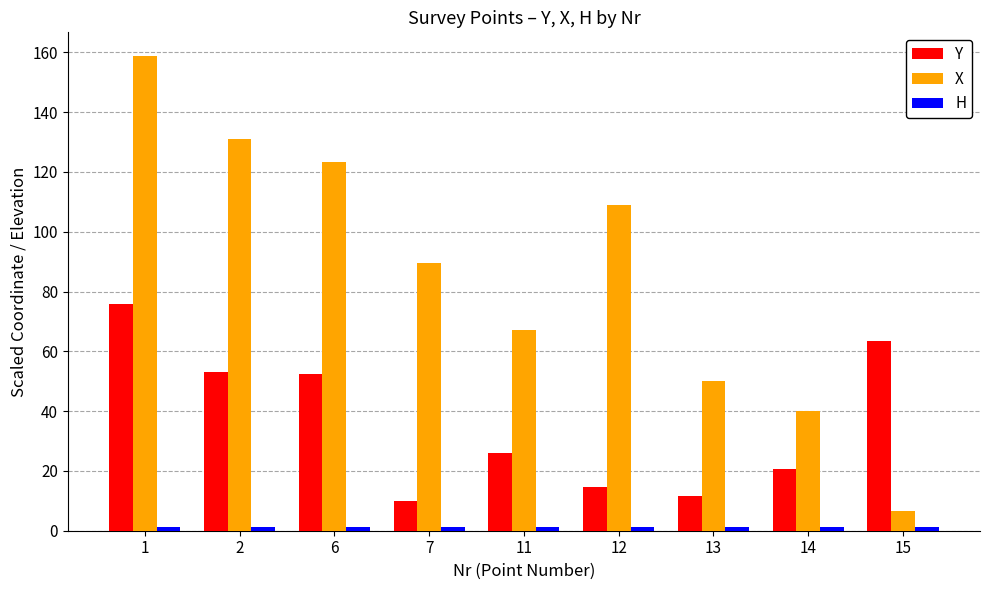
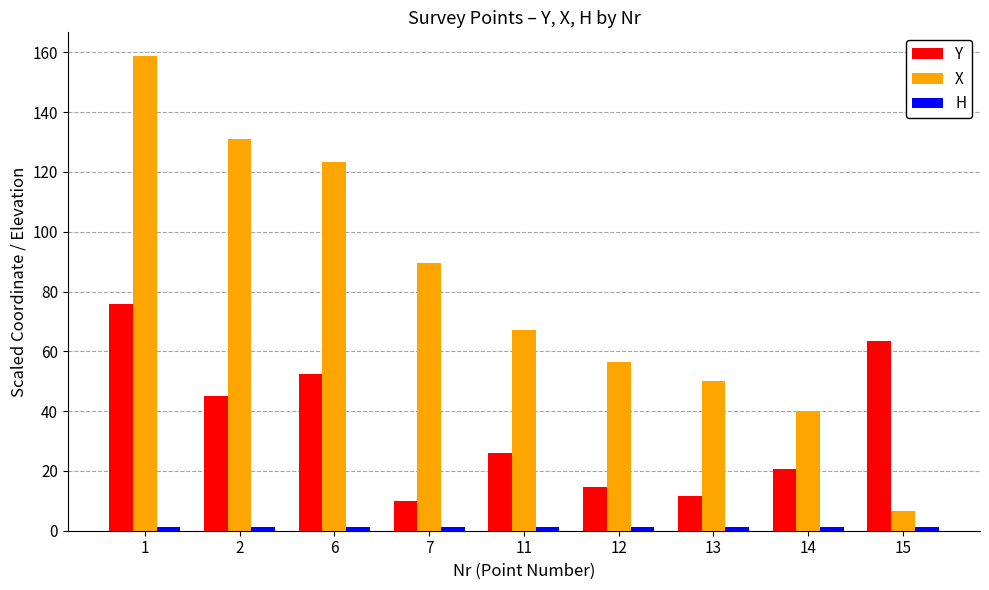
  {
    "Y": {
      "1": 76,
-     "2": 53,
+     "2": 45,
      "6": 53,
      "7": 10,
      "11": 26,
      "12": 15,
      "13": 12,
      "14": 21,
      "15": 64
    },
    "X": {
      "1": 159,
      "2": 131,
      "6": 123,
      "7": 90,
      "11": 67,
-     "12": 109,
+     "12": 57,
      "13": 50,
      "14": 40,
      "15": 7
    },
    "H": {
      "1": 1,
      "2": 1,
      "6": 1,
      "7": 1,
      "11": 1,
      "12": 1,
      "13": 1,
      "14": 1,
      "15": 1
    }
  }
